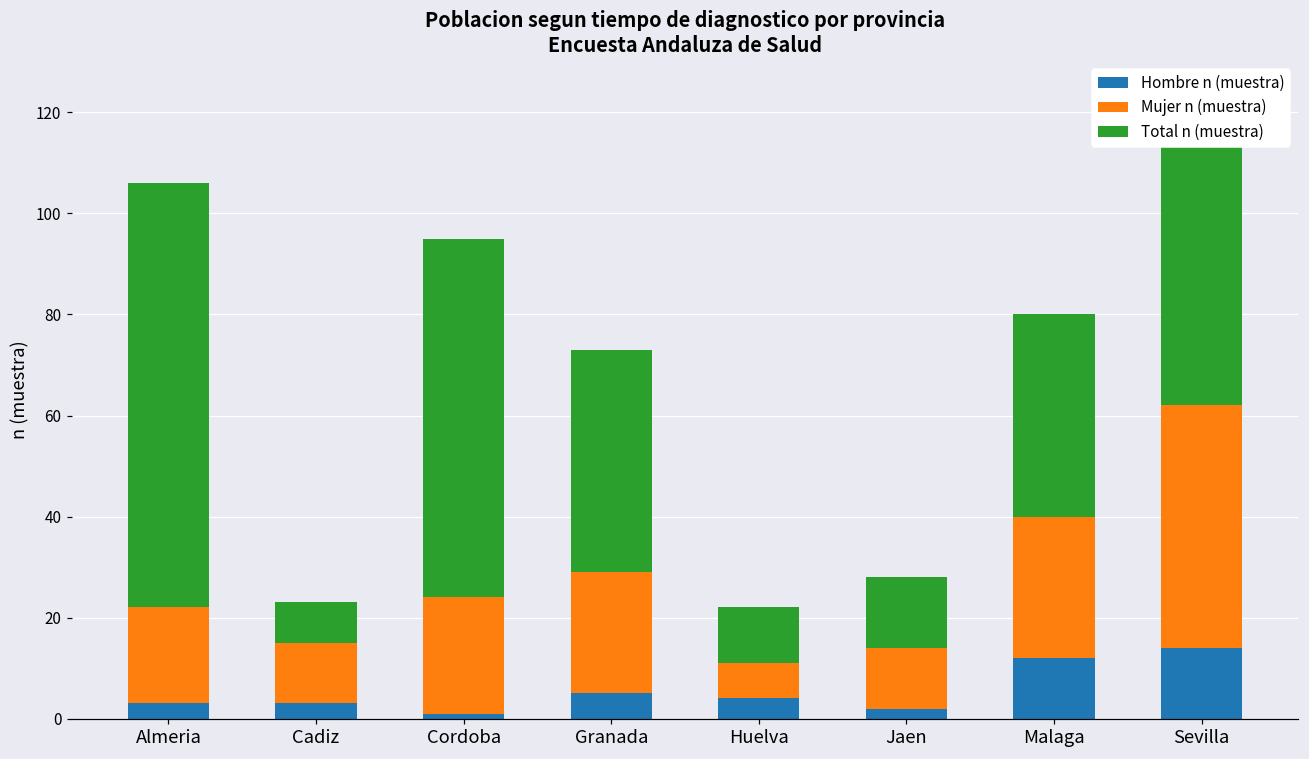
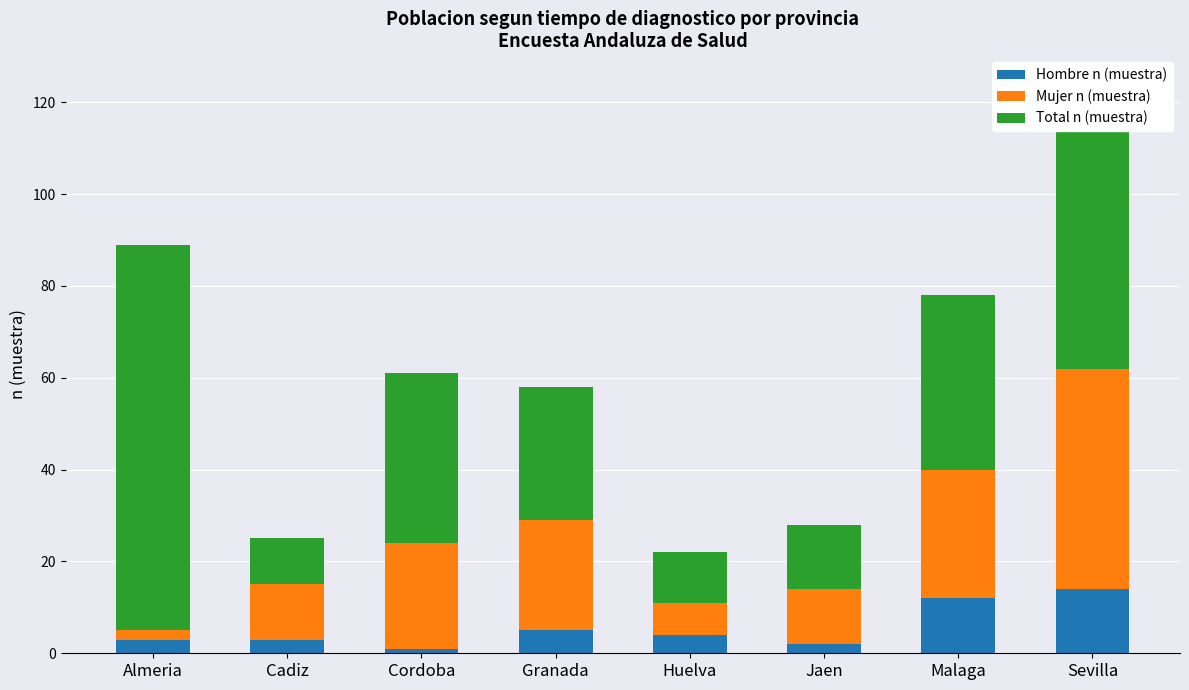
  {
    "Hombre n (muestra)": {
      "Almeria": 3,
      "Cadiz": 3,
      "Cordoba": 1,
      "Granada": 5,
      "Huelva": 4,
      "Jaen": 2,
      "Malaga": 12,
      "Sevilla": 14
    },
    "Mujer n (muestra)": {
-     "Almeria": 19,
+     "Almeria": 2,
      "Cadiz": 12,
      "Cordoba": 23,
      "Granada": 24,
      "Huelva": 7,
      "Jaen": 12,
      "Malaga": 28,
      "Sevilla": 48
    },
    "Total n (muestra)": {
      "Almeria": 84,
-     "Cadiz": 8,
-     "Cordoba": 71,
-     "Granada": 44,
+     "Cadiz": 10,
+     "Cordoba": 37,
+     "Granada": 29,
      "Huelva": 11,
      "Jaen": 14,
-     "Malaga": 40
+     "Malaga": 38
    }
  }
